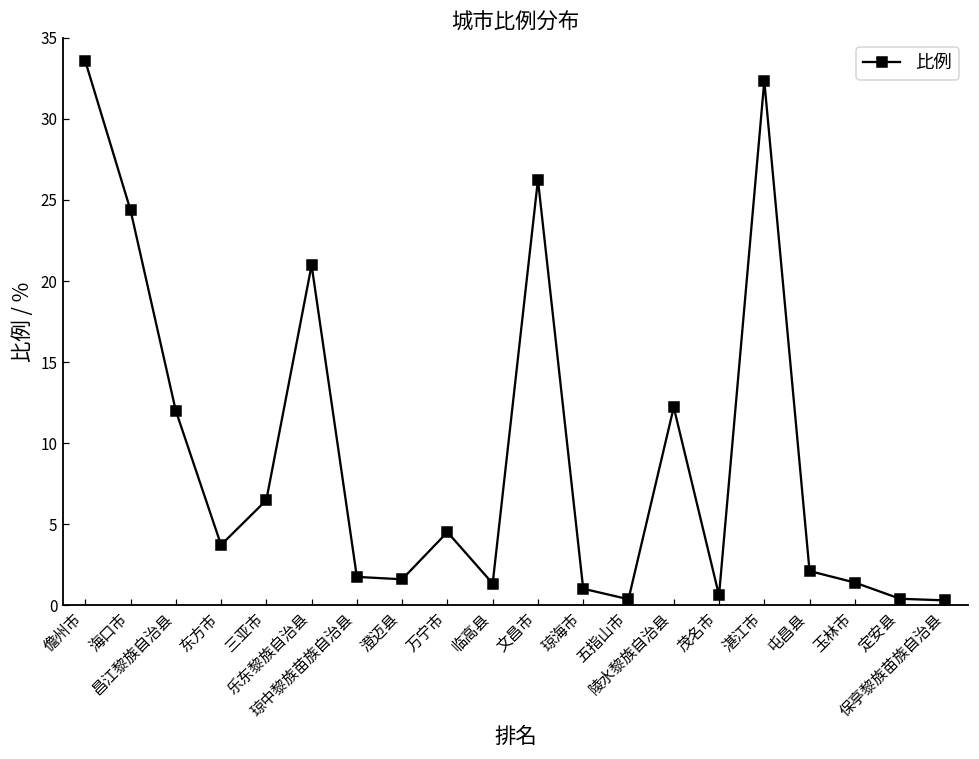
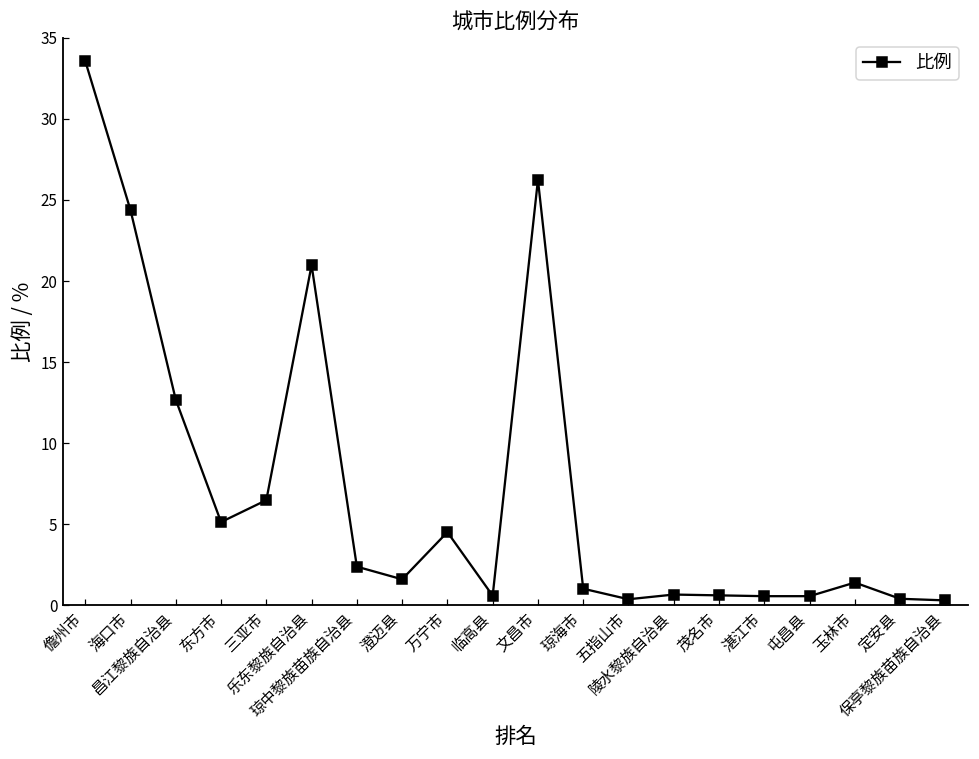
  {
    "儋州市": 33.6,
    "海口市": 24.4,
-   "昌江黎族自治县": 12.0,
-   "东方市": 3.7,
+   "昌江黎族自治县": 12.7,
+   "东方市": 5.1,
    "三亚市": 6.5,
    "乐东黎族自治县": 21.0,
-   "琼中黎族苗族自治县": 1.8,
+   "琼中黎族苗族自治县": 2.4,
    "澄迈县": 1.6,
    "万宁市": 4.5,
-   "临高县": 1.4,
+   "临高县": 0.6,
    "文昌市": 26.2,
    "琼海市": 1.0,
    "五指山市": 0.4,
-   "陵水黎族自治县": 12.2,
+   "陵水黎族自治县": 0.7,
    "茂名市": 0.6,
-   "湛江市": 32.3,
-   "屯昌县": 2.1,
+   "湛江市": 0.6,
+   "屯昌县": 0.6,
    "玉林市": 1.4,
    "定安县": 0.4,
    "保亭黎族苗族自治县": 0.3
  }
